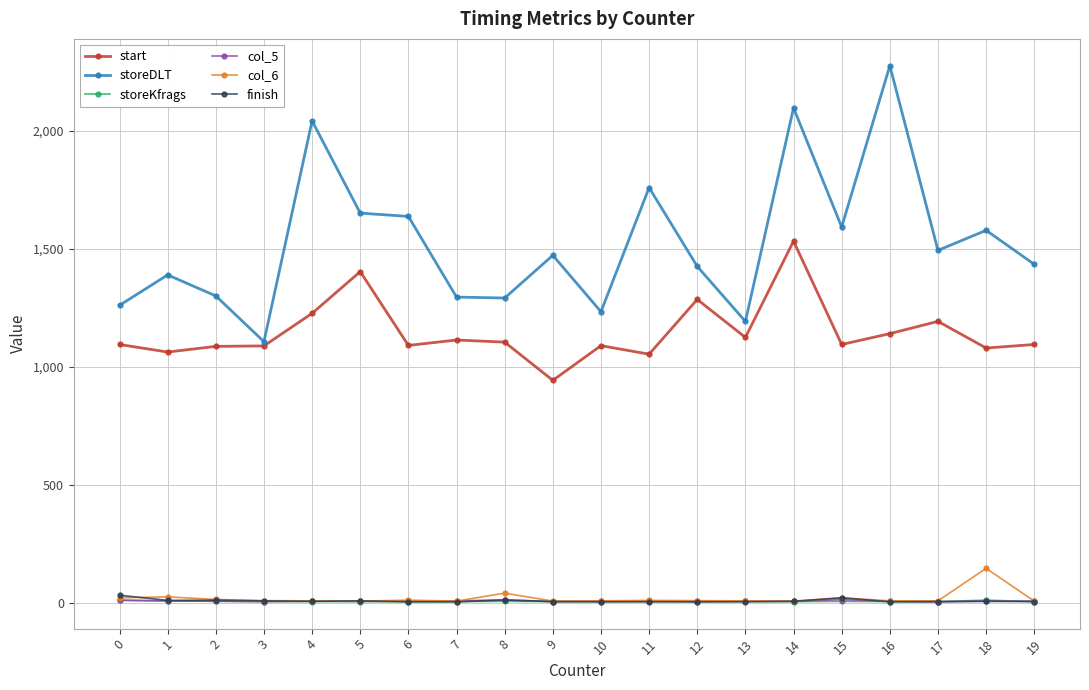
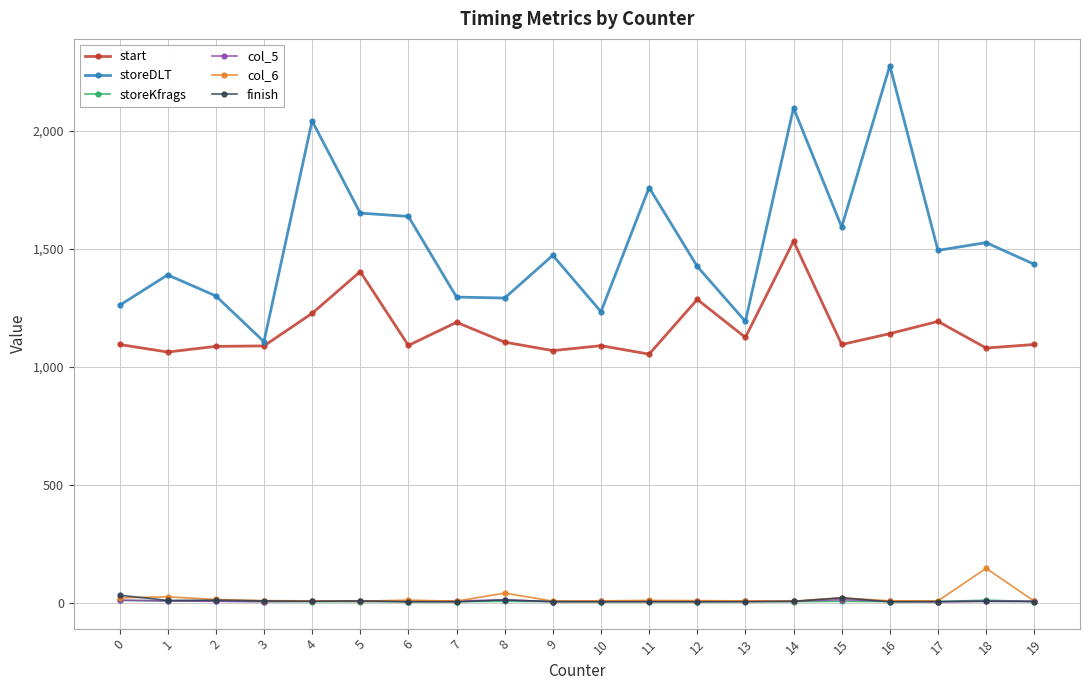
  {
    "start": {
      "0": "1,100",
      "1": "1,060",
      "2": "1,090",
      "3": "1,090",
      "4": "1,230",
      "5": "1,400",
      "6": "1,090",
-     "7": "1,110",
+     "7": "1,190",
      "8": "1,110",
-     "9": "940",
+     "9": "1,070",
      "10": "1,090",
      "11": "1,050",
      "12": "1,290",
      "13": "1,130",
      "14": "1,530",
      "15": "1,100",
      "16": "1,140",
      "17": "1,190",
      "18": "1,080",
      "19": "1,100"
    },
    "storeDLT": {
      "0": "1,260",
      "1": "1,390",
      "2": "1,300",
      "3": "1,110",
      "4": "2,040",
      "5": "1,650",
      "6": "1,640",
      "7": "1,300",
      "8": "1,290",
      "9": "1,470",
      "10": "1,230",
      "11": "1,760",
      "12": "1,430",
      "13": "1,190",
      "14": "2,100",
      "15": "1,590",
      "16": "2,280",
      "17": "1,490",
-     "18": "1,580",
+     "18": "1,530",
      "19": "1,440"
    },
    "col_6": {
      "1": "30",
      "8": "40",
      "18": "150"
    },
    "finish": {
      "0": "30"
    }
  }
